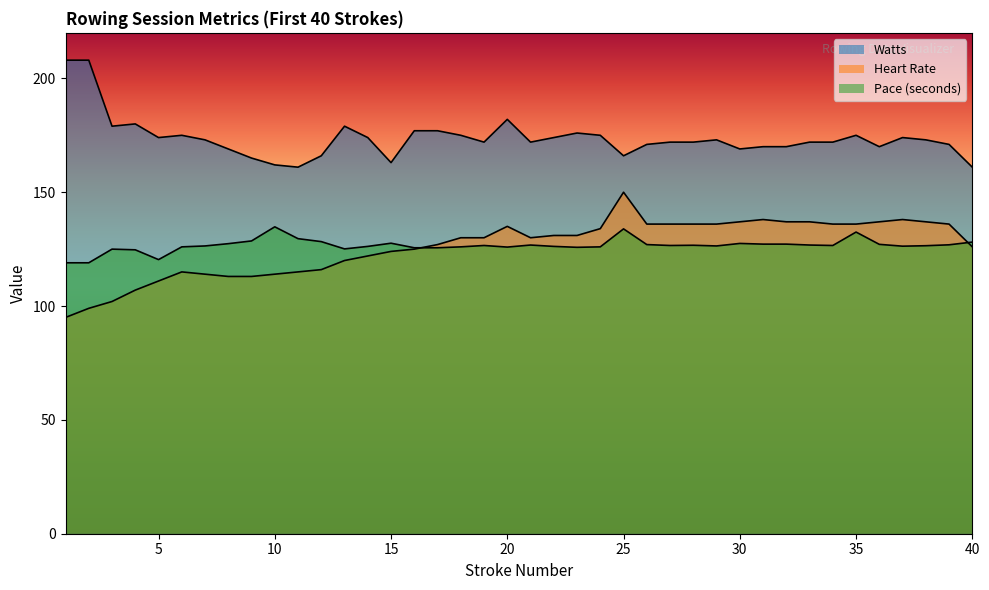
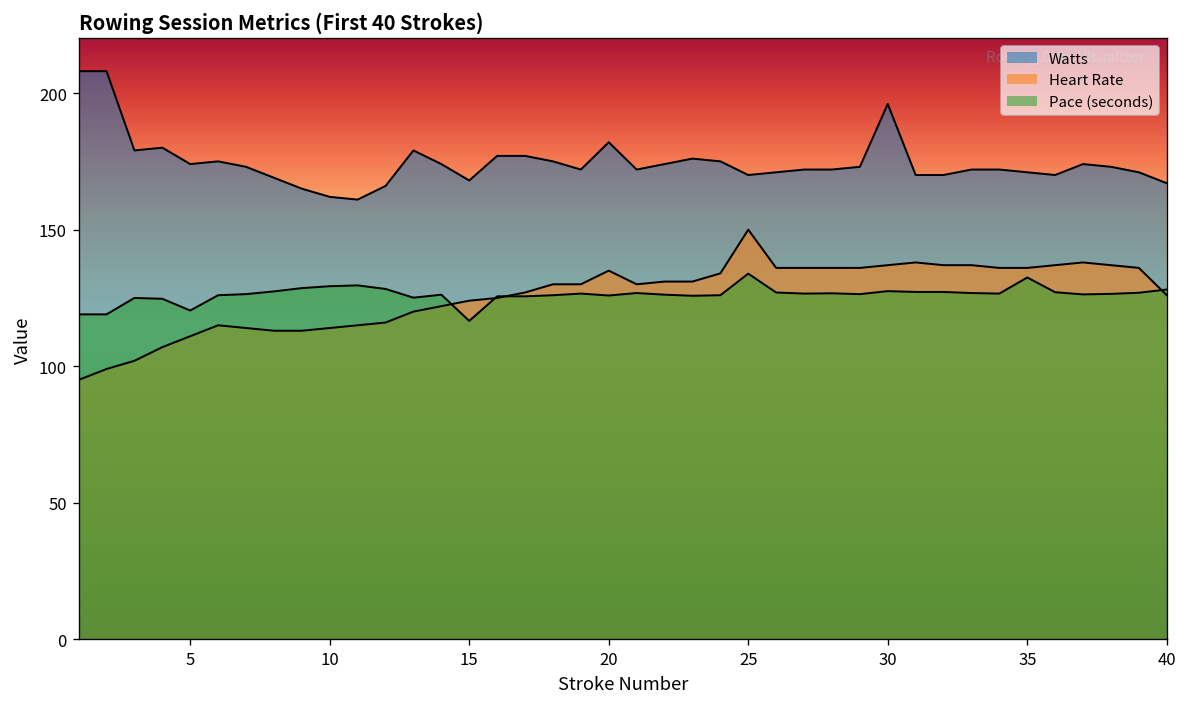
  {
    "Watts": {
      "5": 174,
      "10": 162,
-     "15": 163,
+     "15": 168,
      "20": 182,
-     "25": 166,
-     "30": 169,
-     "35": 175,
-     "40": 161
+     "25": 170,
+     "30": 196,
+     "35": 171,
+     "40": 167
    },
    "Heart Rate": {
      "5": 111,
      "10": 114,
      "15": 124,
      "20": 135,
      "25": 150,
      "30": 137,
      "35": 136,
      "40": 126
    },
    "Pace (seconds)": {
      "5": 120,
-     "10": 135,
-     "15": 128,
+     "10": 129,
+     "15": 117,
      "20": 126,
      "25": 134,
      "30": 128,
      "35": 133,
      "40": 128
    }
  }
